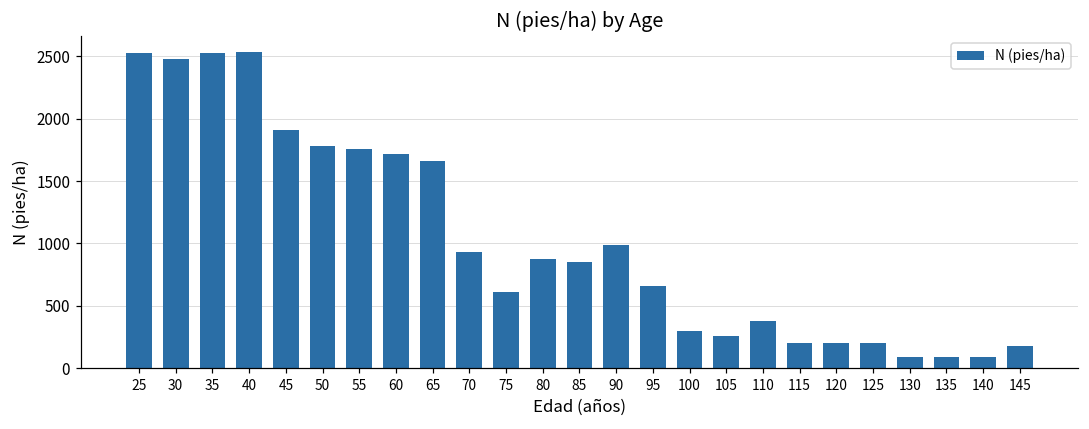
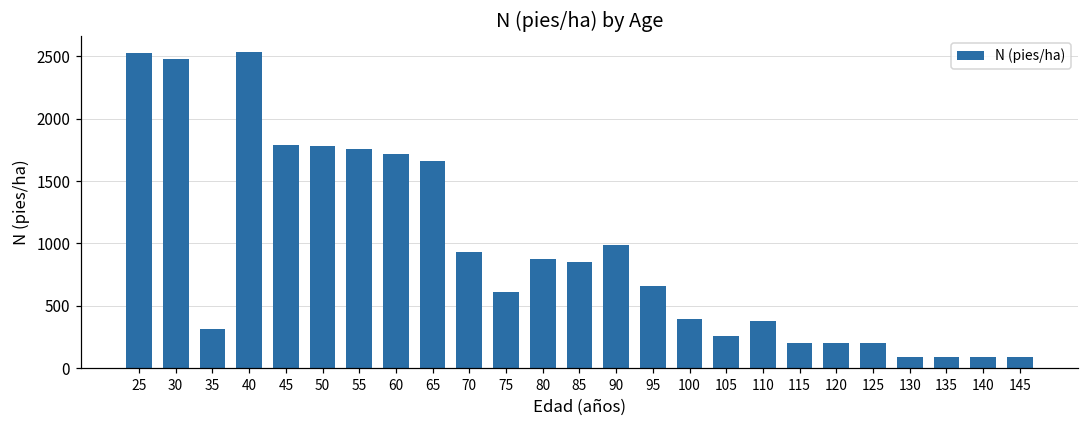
  {
    "25": 2530,
    "30": 2480,
-   "35": 2530,
+   "35": 310,
    "40": 2530,
-   "45": 1910,
+   "45": 1790,
    "50": 1780,
    "55": 1750,
    "60": 1720,
    "65": 1660,
    "70": 930,
    "75": 610,
    "80": 880,
    "85": 850,
    "90": 990,
    "95": 660,
-   "100": 300,
+   "100": 390,
    "105": 250,
    "110": 380,
    "115": 210,
    "120": 200,
    "125": 200,
    "130": 90,
    "135": 90,
    "140": 90,
-   "145": 170
+   "145": 90
  }
